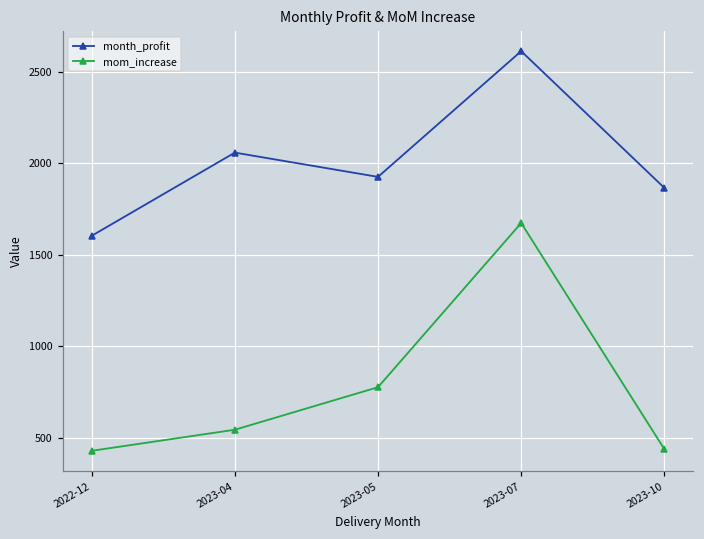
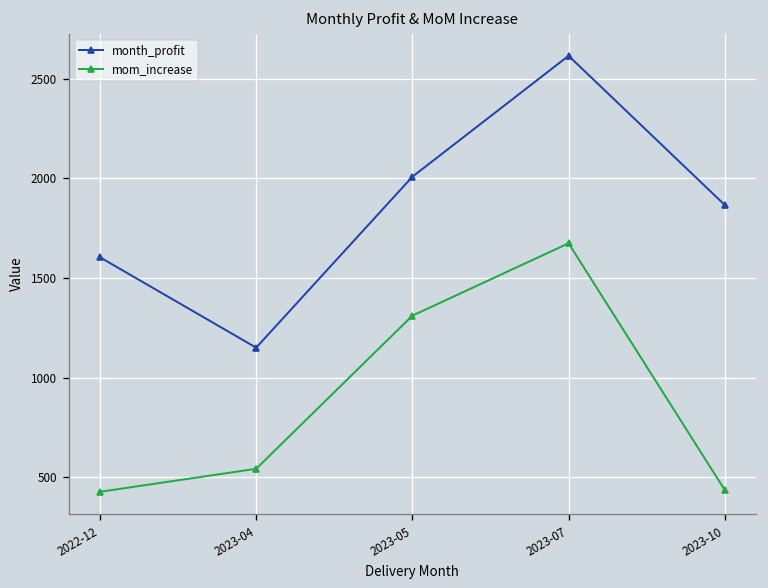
  {
    "month_profit": {
      "2022-12": 1600,
-     "2023-04": 2060,
-     "2023-05": 1930,
+     "2023-04": 1150,
+     "2023-05": 2010,
      "2023-07": 2610,
      "2023-10": 1870
    },
    "mom_increase": {
      "2022-12": 430,
      "2023-04": 540,
-     "2023-05": 780,
+     "2023-05": 1310,
      "2023-07": 1670,
      "2023-10": 440
    }
  }
